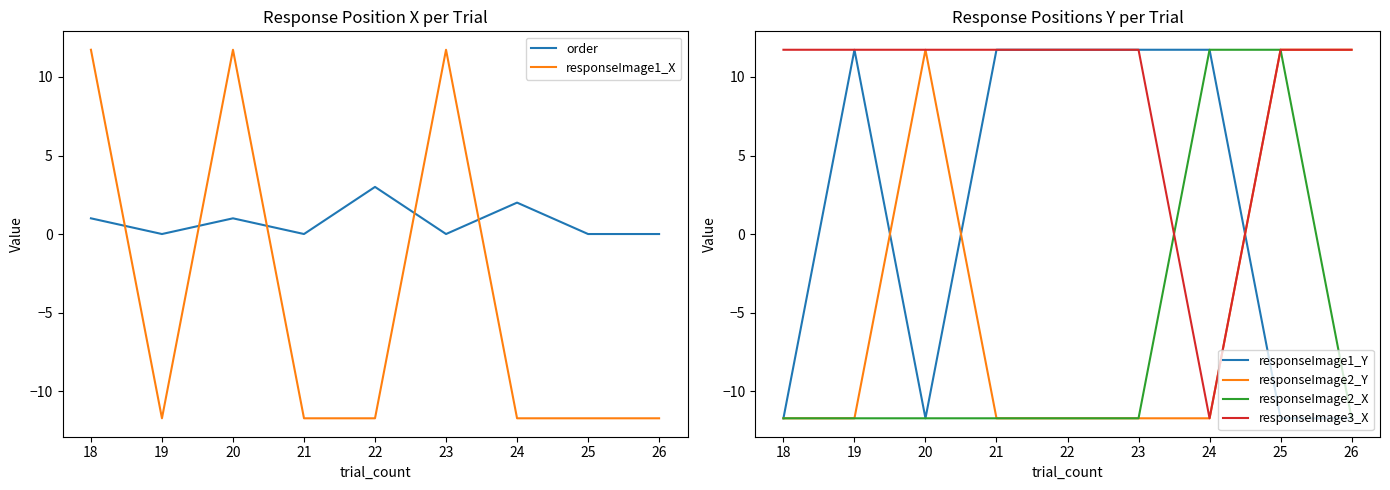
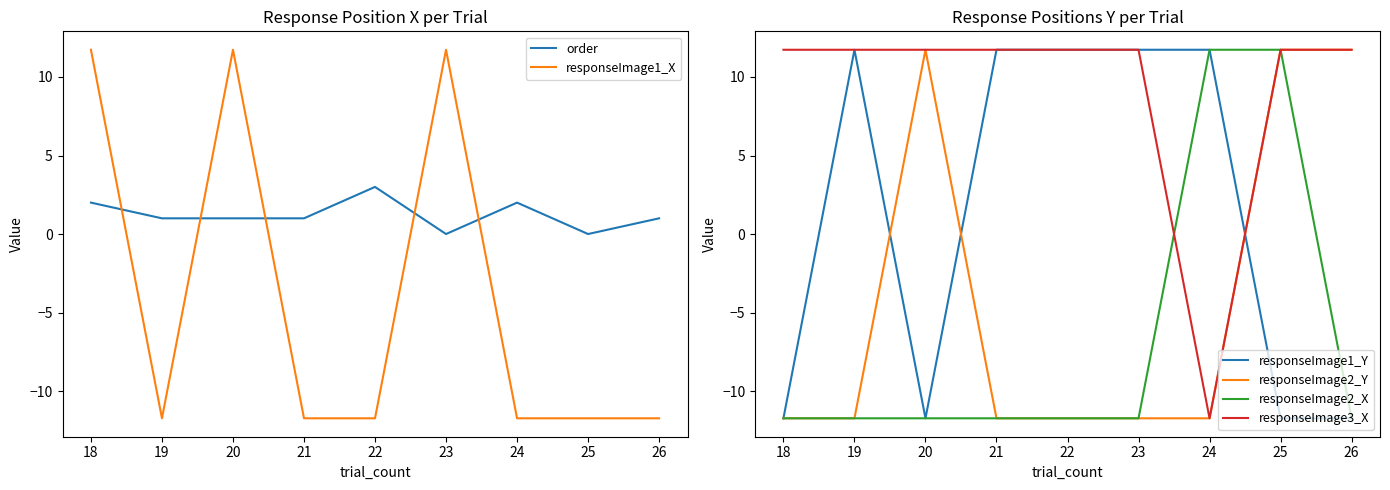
  {
    "Response Position X per Trial": {
      "order": {
-       "18": 1,
-       "19": 0,
+       "18": 2,
+       "19": 1,
        "20": 1,
-       "21": 0,
+       "21": 1,
        "22": 3,
        "23": 0,
        "24": 2,
        "25": 0,
-       "26": 0
+       "26": 1
      },
      "responseImage1_X": {
        "18": 11.7,
        "19": -11.7,
        "20": 11.7,
        "21": -11.7,
        "22": -11.7,
        "23": 11.7,
        "24": -11.7,
        "25": -11.7,
        "26": -11.7
      }
    },
    "Response Positions Y per Trial": {
      "responseImage3_X": {
        "18": 11.7
      }
    }
  }
